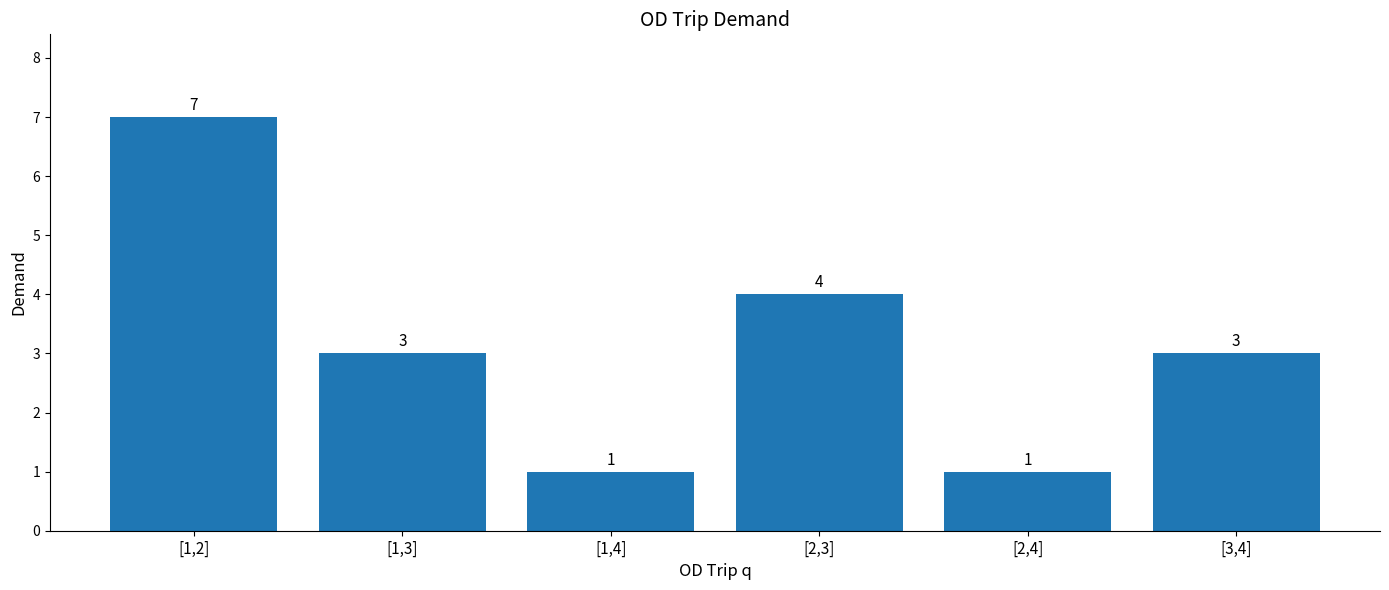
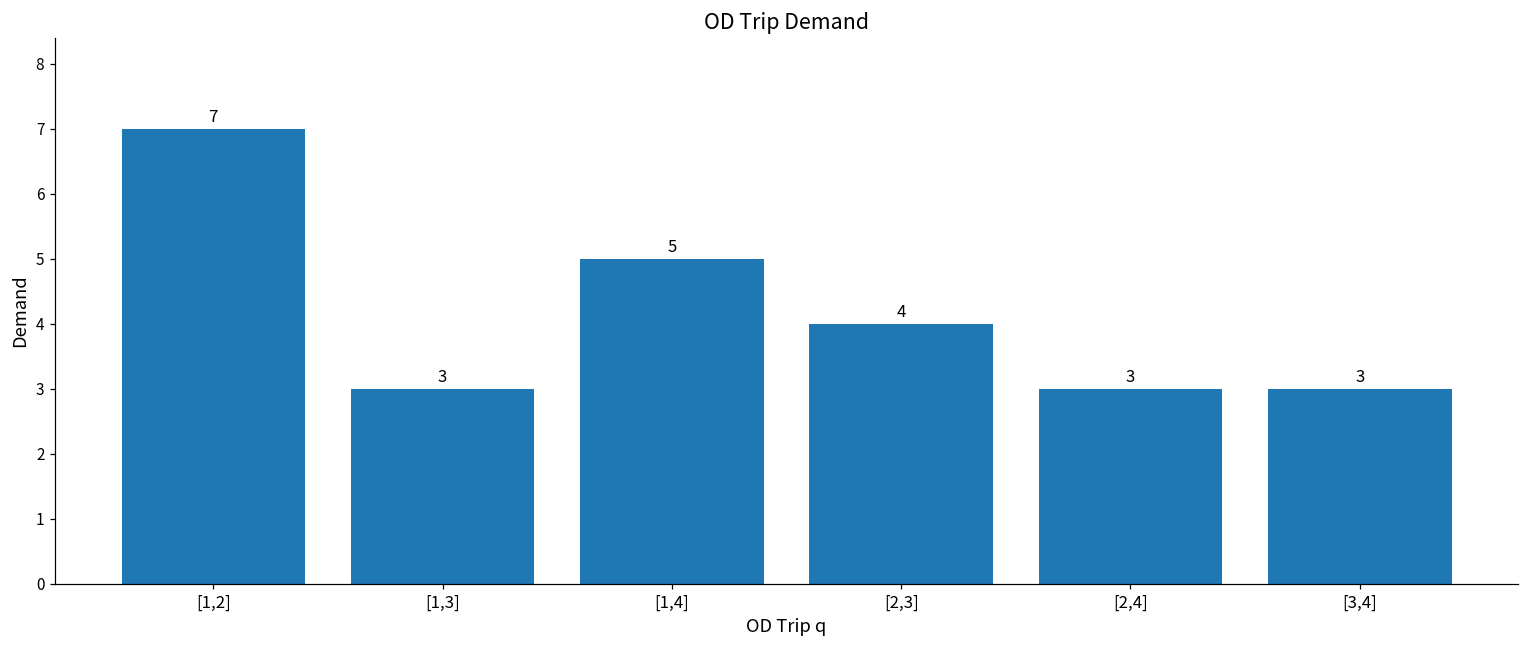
  {
    "[1,2]": 7,
    "[1,3]": 3,
-   "[1,4]": 1,
+   "[1,4]": 5,
    "[2,3]": 4,
-   "[2,4]": 1,
+   "[2,4]": 3,
    "[3,4]": 3
  }
